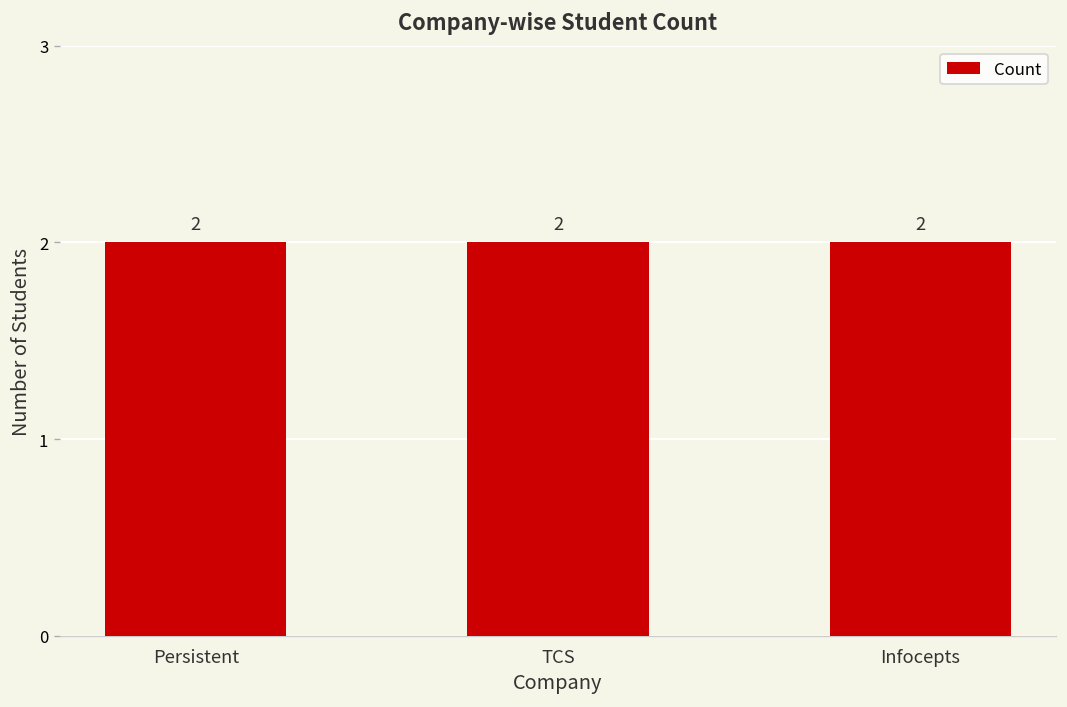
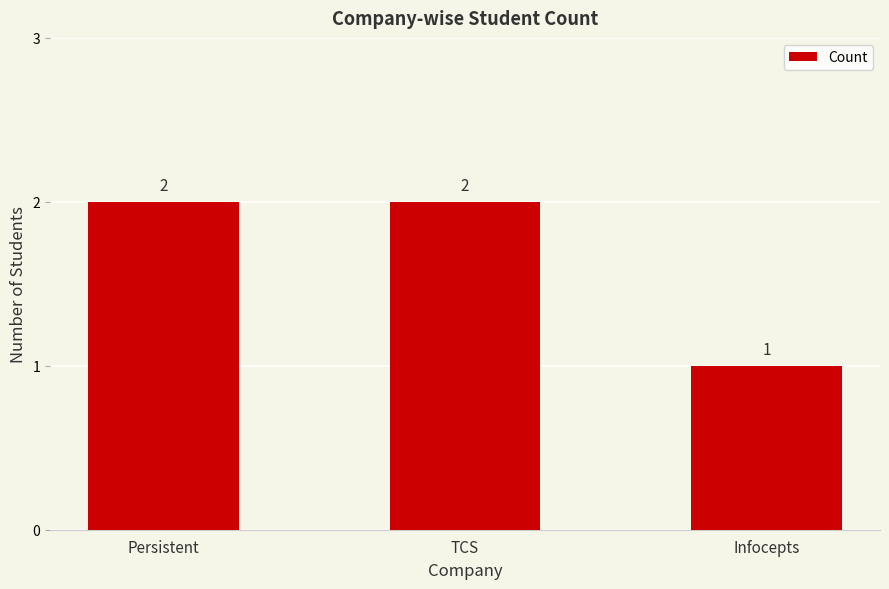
  {
    "Persistent": 2,
    "TCS": 2,
-   "Infocepts": 2
+   "Infocepts": 1
  }
